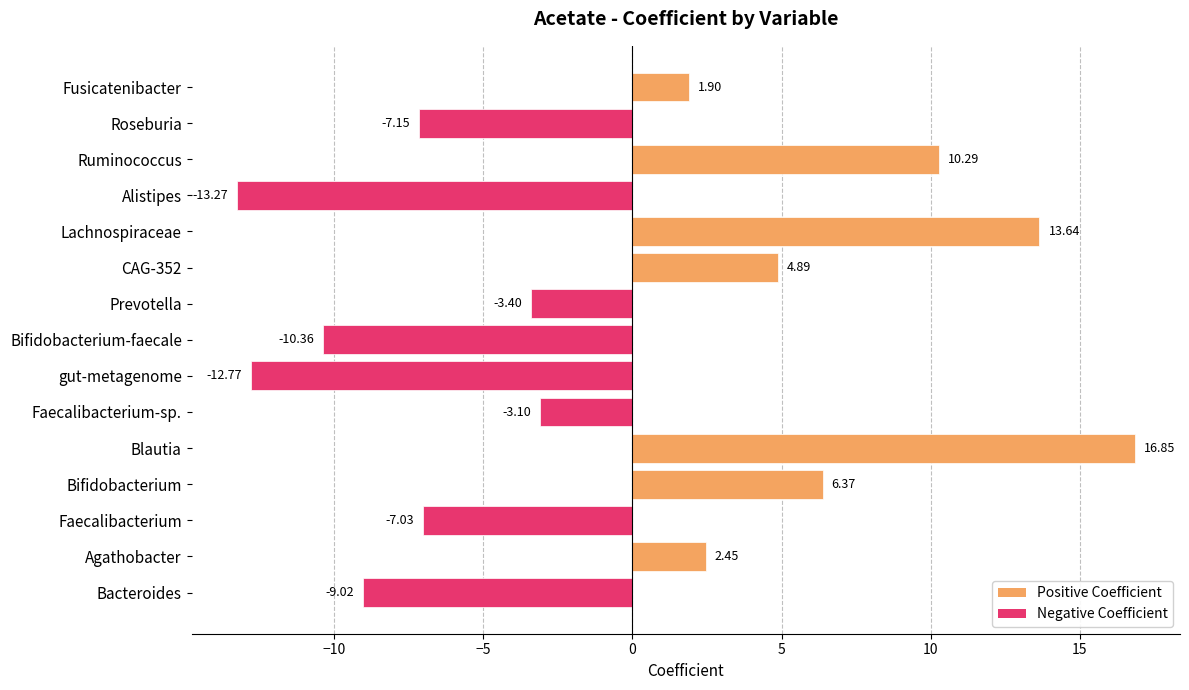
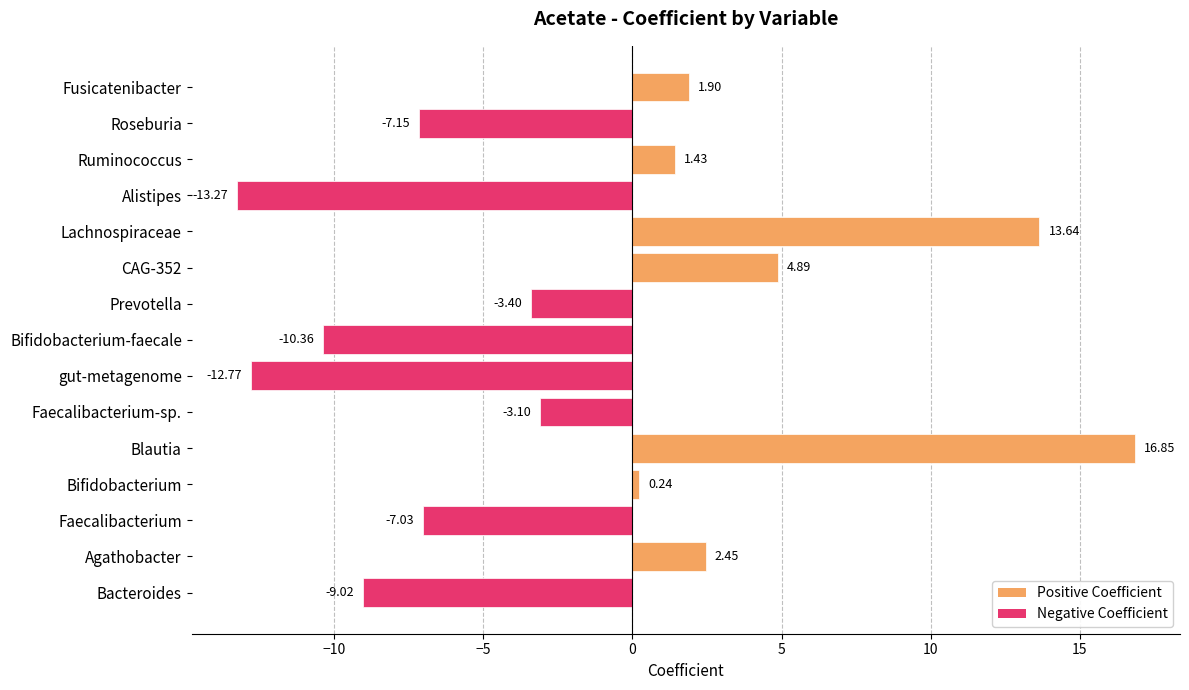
  {
    "Fusicatenibacter": 1.90,
    "Roseburia": -7.15,
-   "Ruminococcus": 10.29,
+   "Ruminococcus": 1.43,
    "Alistipes": -13.27,
    "Lachnospiraceae": 13.64,
    "CAG-352": 4.89,
    "Prevotella": -3.40,
    "Bifidobacterium-faecale": -10.36,
    "gut-metagenome": -12.77,
    "Faecalibacterium-sp.": -3.10,
    "Blautia": 16.85,
-   "Bifidobacterium": 6.37,
+   "Bifidobacterium": 0.24,
    "Faecalibacterium": -7.03,
    "Agathobacter": 2.45,
    "Bacteroides": -9.02
  }
